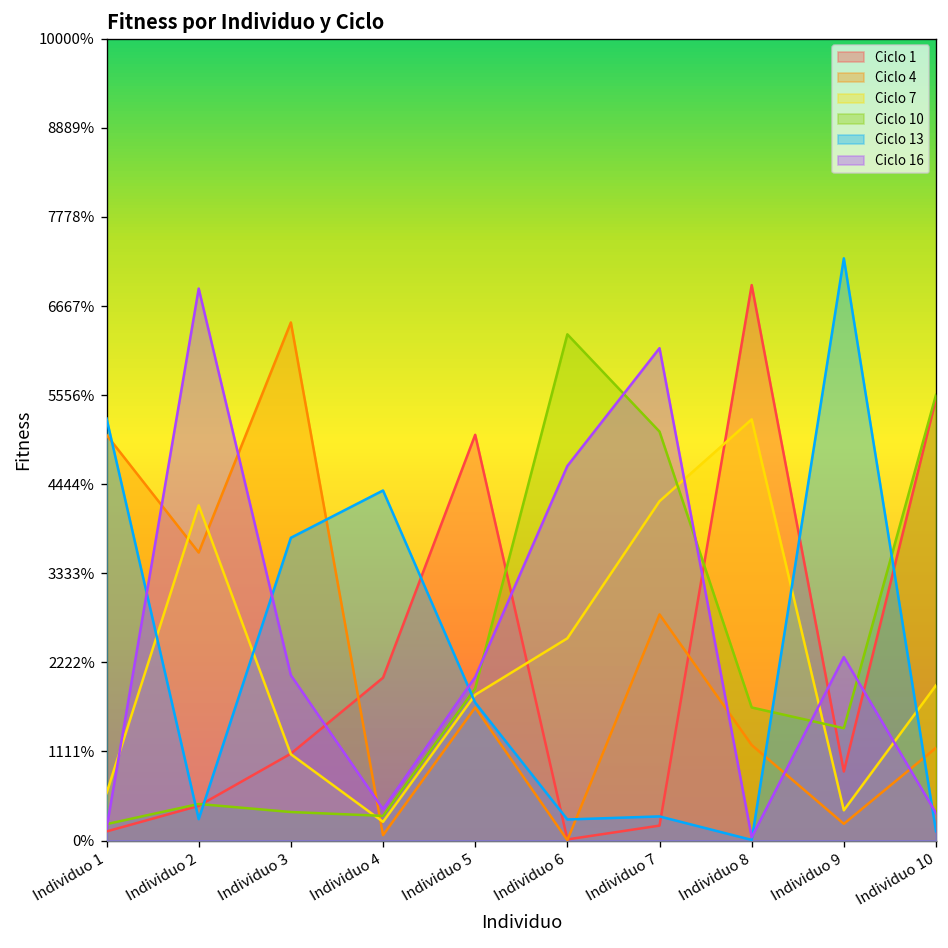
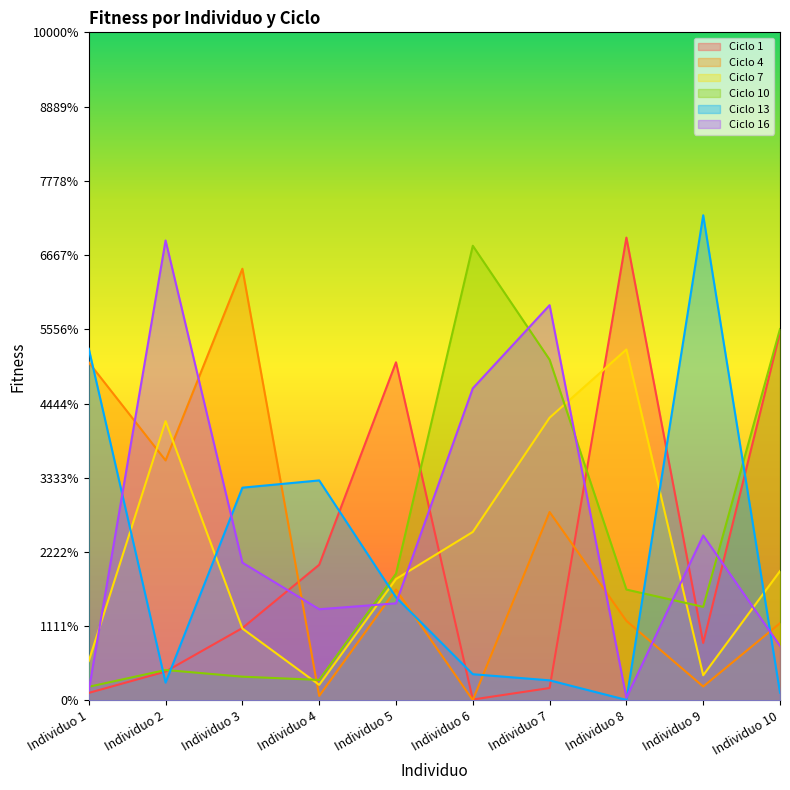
  {
    "Ciclo 10": {
      "Individuo 1": "200%",
      "Individuo 3": "400%",
      "Individuo 4": "300%",
      "Individuo 5": "1900%",
-     "Individuo 6": "6300%",
+     "Individuo 6": "6800%",
      "Individuo 7": "5100%",
      "Individuo 8": "1700%",
      "Individuo 9": "1400%",
      "Individuo 10": "5600%"
    },
    "Ciclo 13": {
      "Individuo 1": "5300%",
      "Individuo 2": "300%",
-     "Individuo 3": "3800%",
-     "Individuo 4": "4400%",
-     "Individuo 5": "1700%",
-     "Individuo 6": "300%",
+     "Individuo 3": "3200%",
+     "Individuo 4": "3300%",
+     "Individuo 5": "1500%",
+     "Individuo 6": "400%",
      "Individuo 7": "300%",
      "Individuo 9": "7300%",
      "Individuo 10": "100%"
    },
    "Ciclo 16": {
      "Individuo 2": "6900%",
      "Individuo 3": "2100%",
-     "Individuo 4": "400%",
-     "Individuo 5": "2000%",
+     "Individuo 4": "1400%",
+     "Individuo 5": "1500%",
      "Individuo 6": "4700%",
-     "Individuo 7": "6100%",
-     "Individuo 9": "2300%",
-     "Individuo 10": "300%"
+     "Individuo 7": "5900%",
+     "Individuo 9": "2500%",
+     "Individuo 10": "800%"
    }
  }
